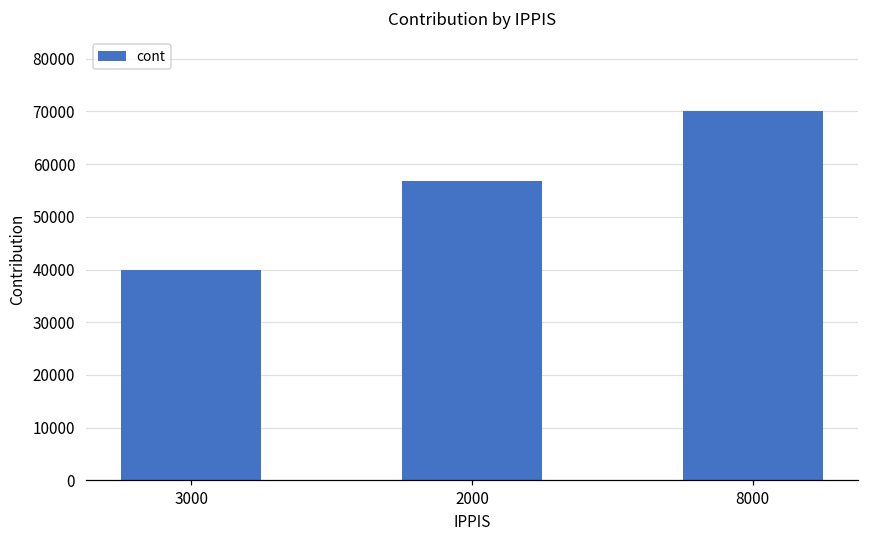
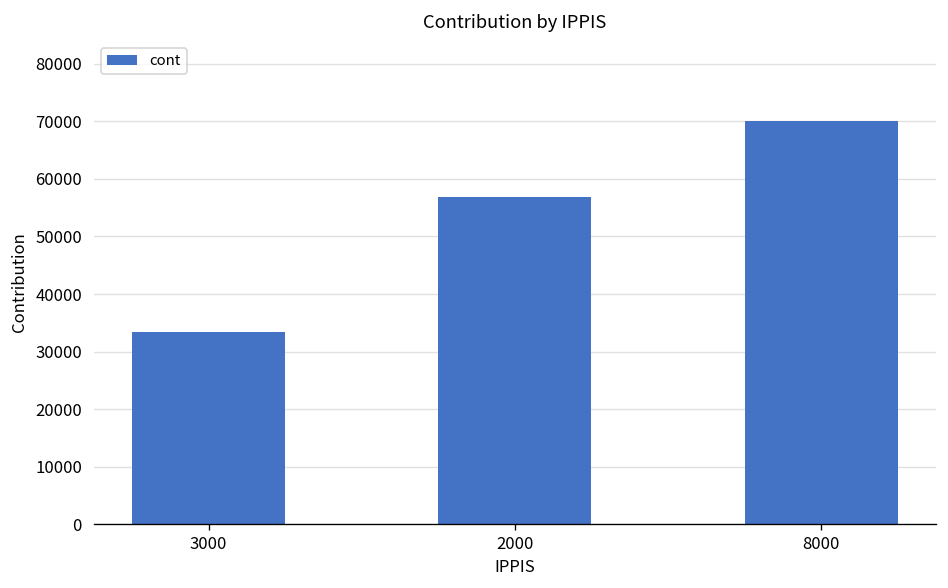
  {
-   "3000": 40000,
+   "3000": 33000,
    "2000": 57000,
    "8000": 70000
  }
